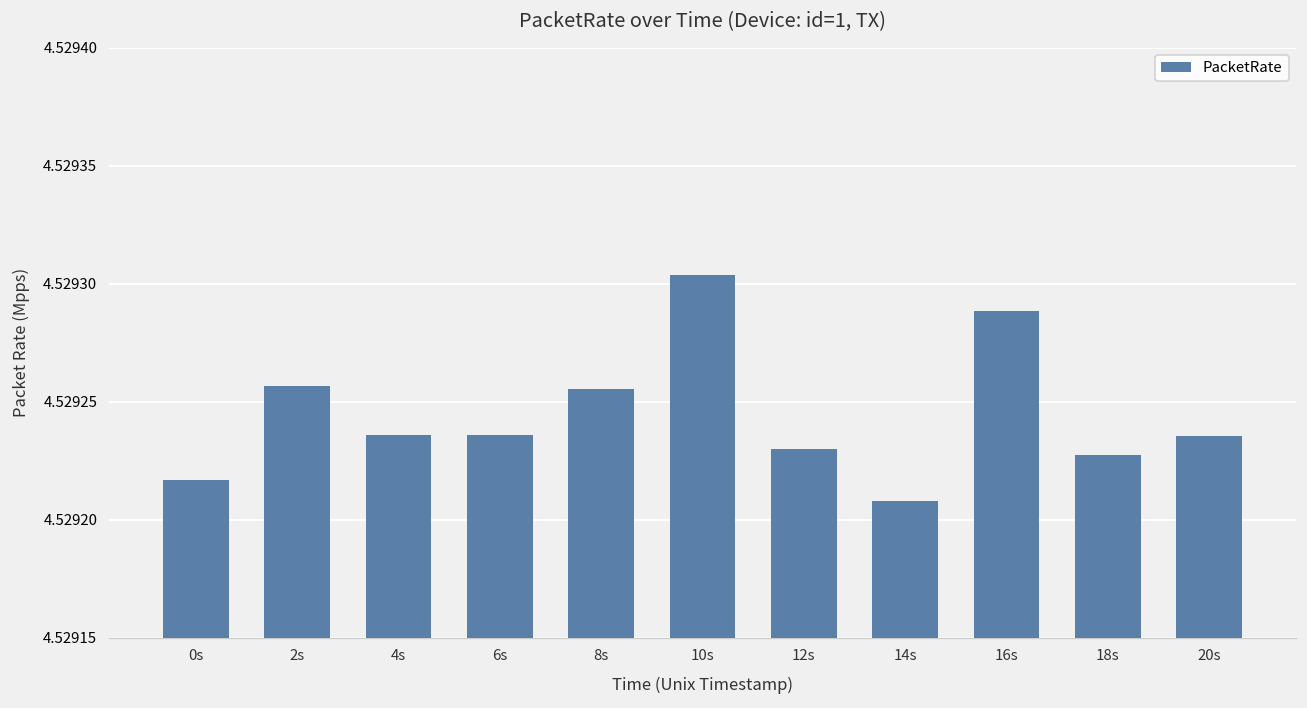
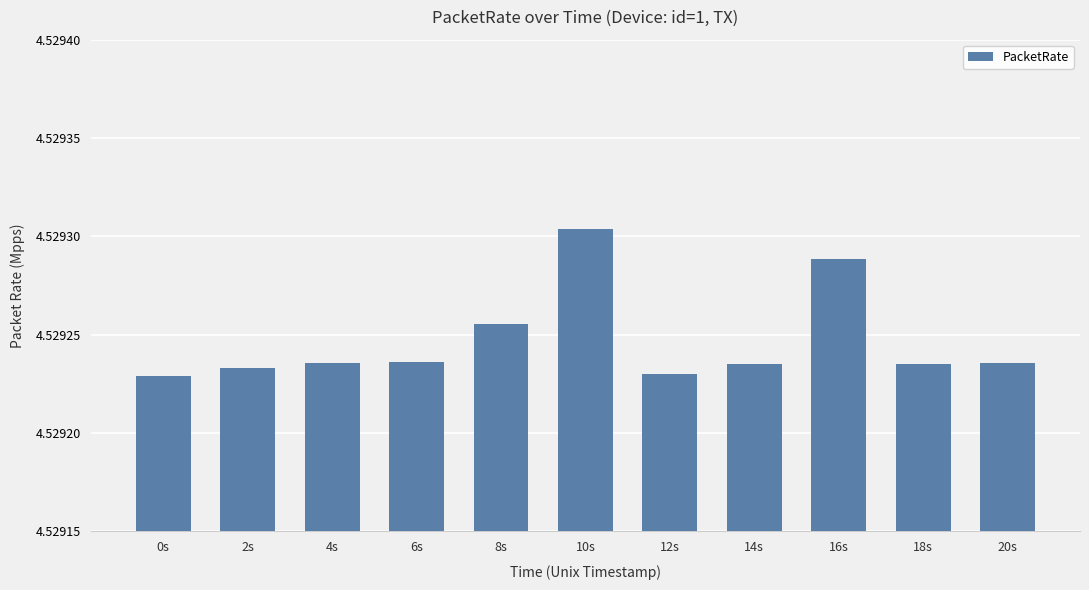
  {
-   "0s": 4.529217,
-   "2s": 4.529257,
+   "0s": 4.529229,
+   "2s": 4.529233,
    "4s": 4.529236,
    "6s": 4.529236,
    "8s": 4.529256,
    "10s": 4.529304,
    "12s": 4.529230,
-   "14s": 4.529208,
+   "14s": 4.529235,
    "16s": 4.529288,
-   "18s": 4.529227,
+   "18s": 4.529235,
    "20s": 4.529235
  }
